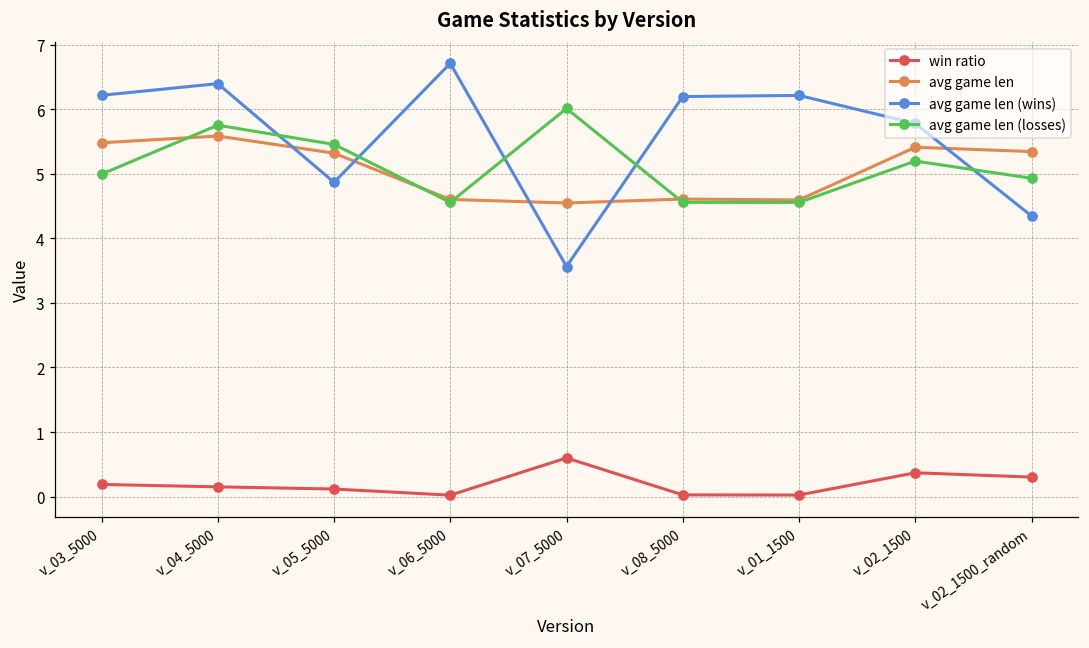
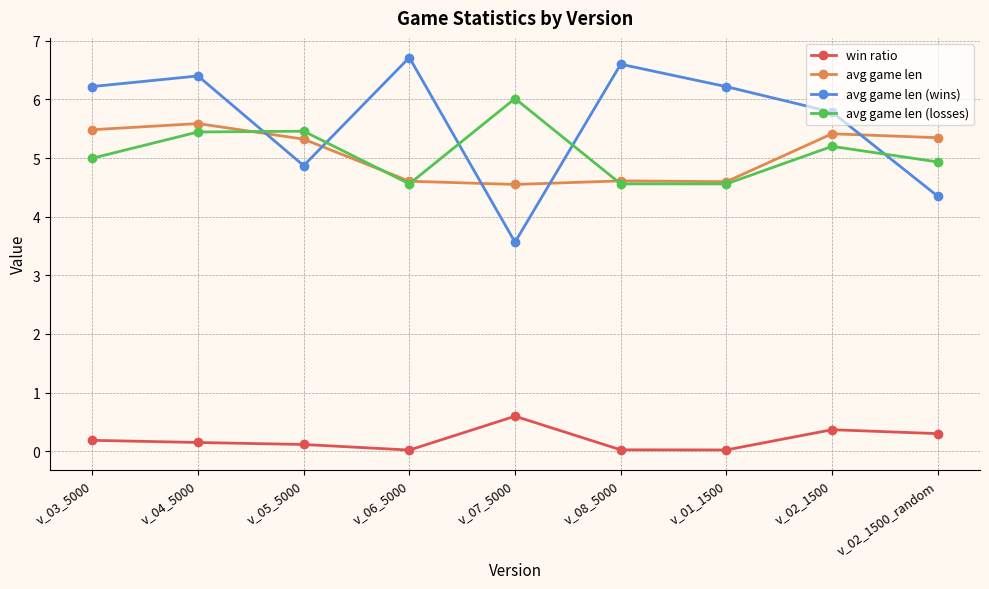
  {
    "avg game len (wins)": {
      "v_03_5000": 6.2,
      "v_04_5000": 6.4,
      "v_05_5000": 4.9,
      "v_06_5000": 6.7,
      "v_07_5000": 3.6,
-     "v_08_5000": 6.2,
+     "v_08_5000": 6.6,
      "v_01_1500": 6.2,
      "v_02_1500_random": 4.3
    },
    "avg game len (losses)": {
      "v_03_5000": 5.0,
-     "v_04_5000": 5.8,
+     "v_04_5000": 5.4,
      "v_05_5000": 5.5,
      "v_06_5000": 4.6,
      "v_07_5000": 6.0,
      "v_08_5000": 4.6,
      "v_02_1500": 5.2,
      "v_02_1500_random": 4.9
    }
  }
